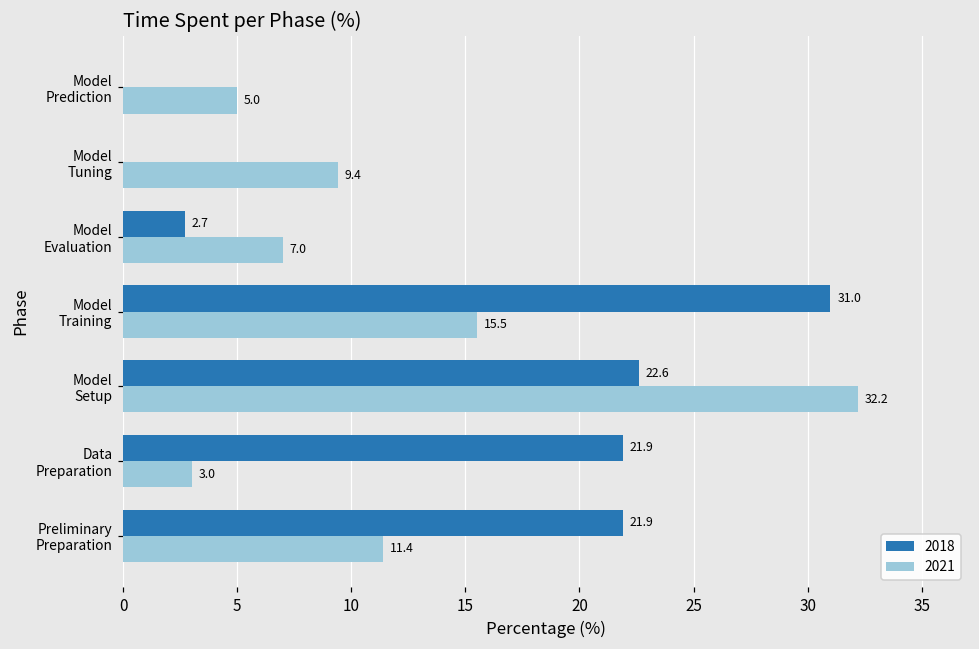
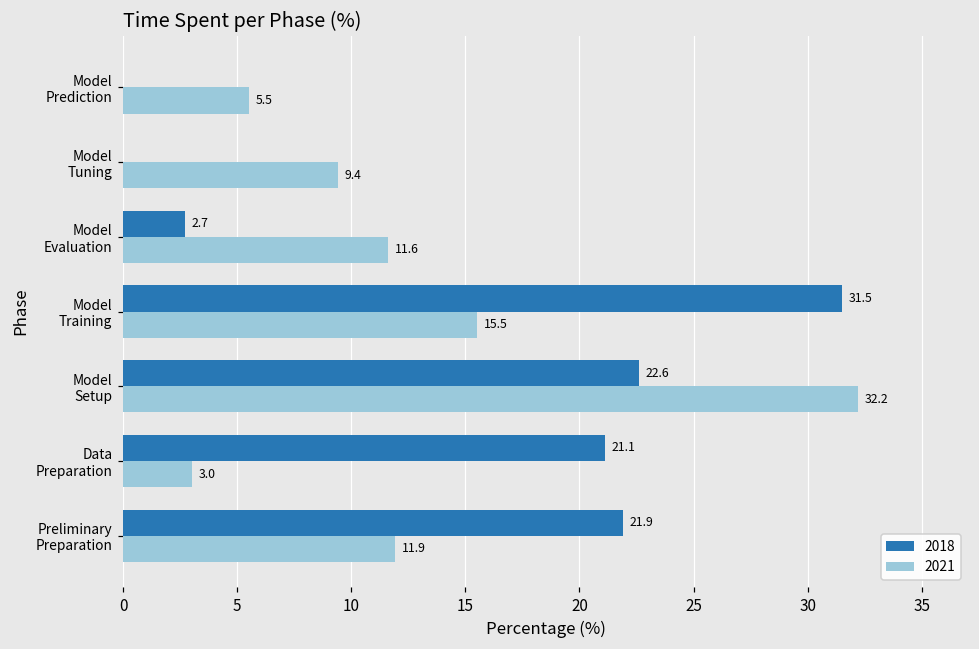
  {
    "2018": {
      "Model Evaluation": 2.7,
-     "Model Training": 31.0,
+     "Model Training": 31.5,
      "Model Setup": 22.6,
-     "Data Preparation": 21.9,
+     "Data Preparation": 21.1,
      "Preliminary Preparation": 21.9
    },
    "2021": {
-     "Model Prediction": 5.0,
+     "Model Prediction": 5.5,
      "Model Tuning": 9.4,
-     "Model Evaluation": 7.0,
+     "Model Evaluation": 11.6,
      "Model Training": 15.5,
      "Model Setup": 32.2,
      "Data Preparation": 3.0,
-     "Preliminary Preparation": 11.4
+     "Preliminary Preparation": 11.9
    }
  }
